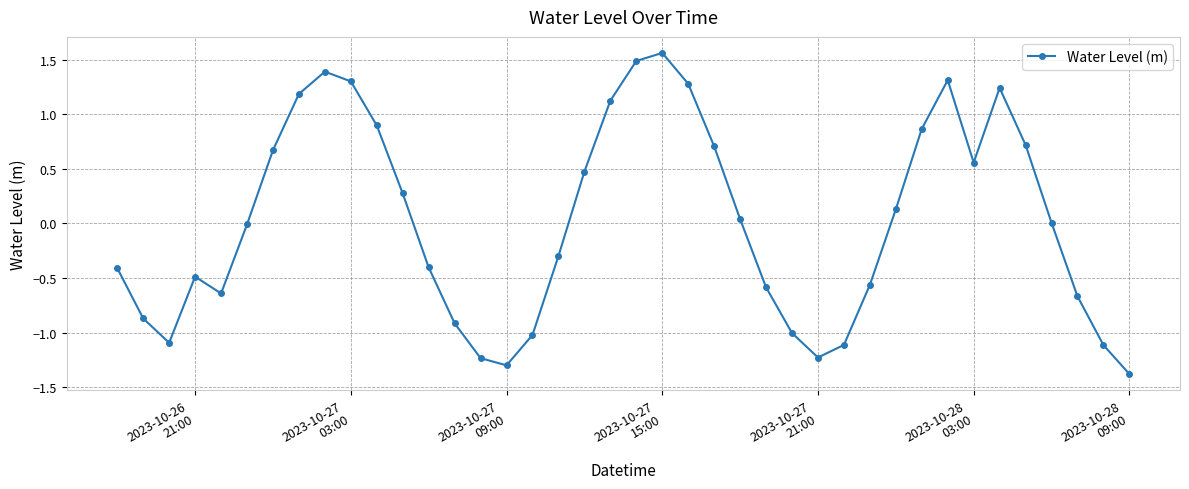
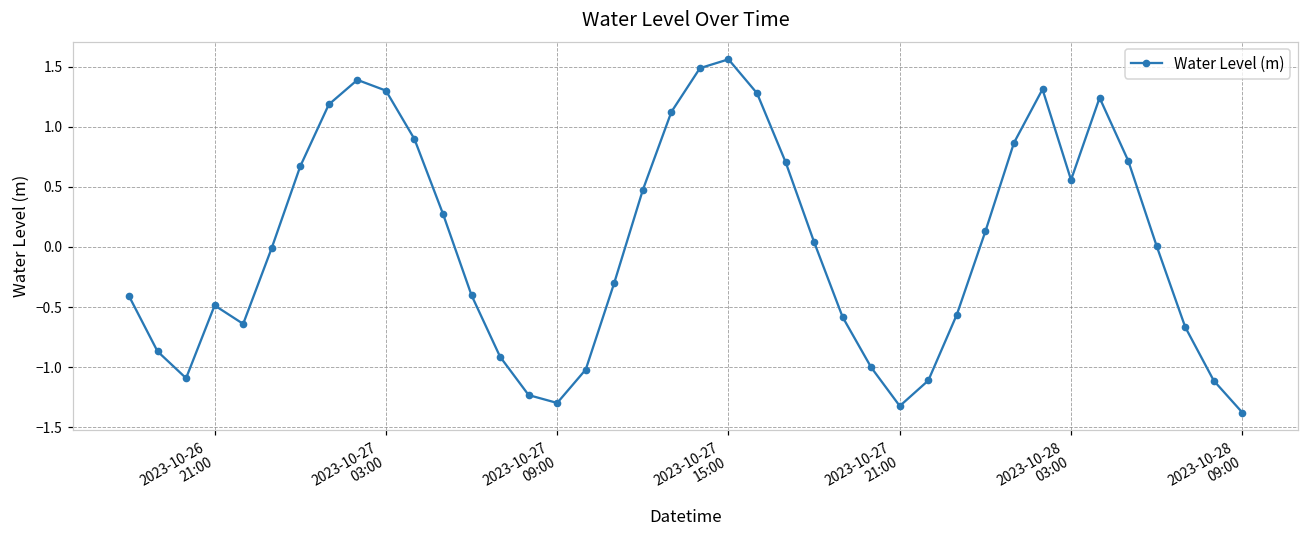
  {
    "2023-10-26 21:00": -0.49,
    "2023-10-27 03:00": 1.30,
    "2023-10-27 09:00": -1.30,
    "2023-10-27 15:00": 1.56,
-   "2023-10-27 21:00": -1.23,
+   "2023-10-27 21:00": -1.32,
    "2023-10-28 03:00": 0.56,
    "2023-10-28 09:00": -1.38
  }
